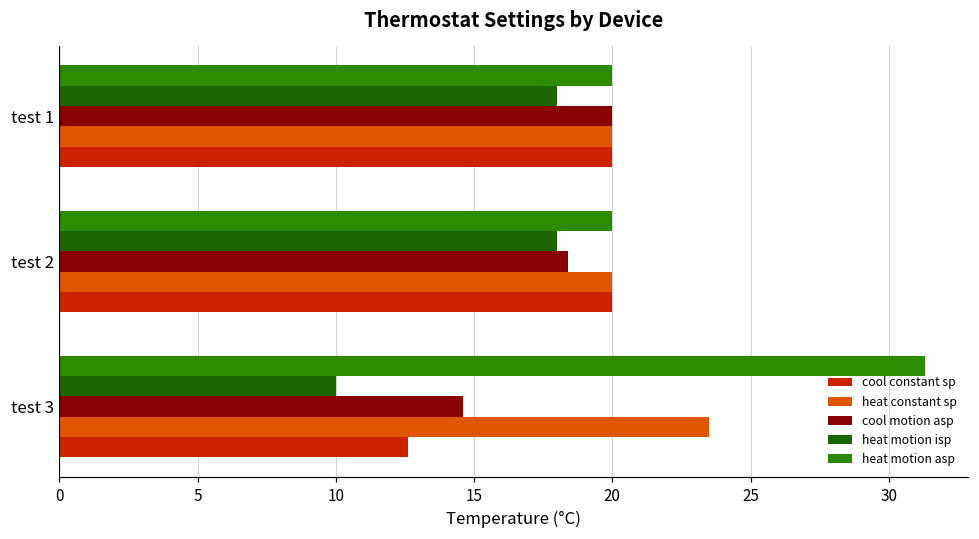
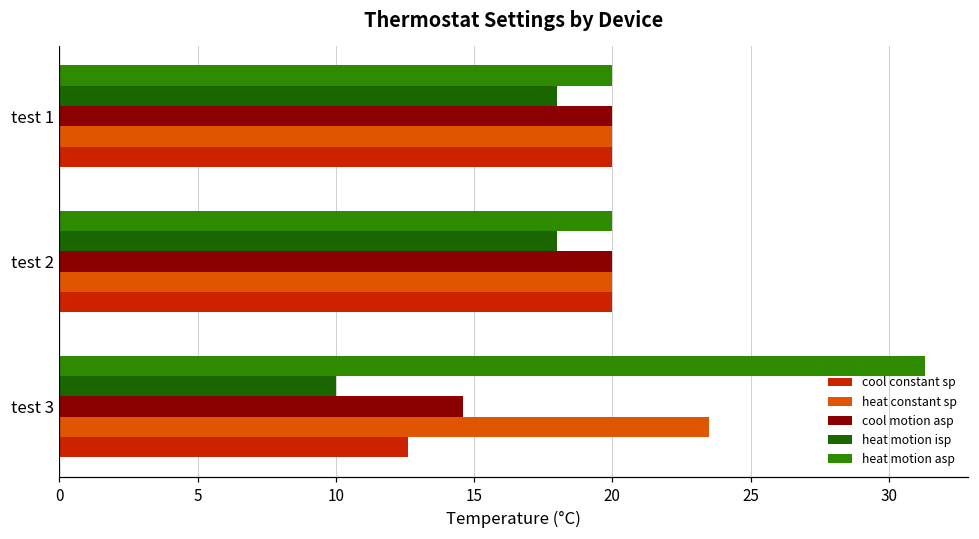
  {
    "cool motion asp": {
      "test 1": 20.0,
-     "test 2": 18.4,
+     "test 2": 20.0,
      "test 3": 14.6
    }
  }
